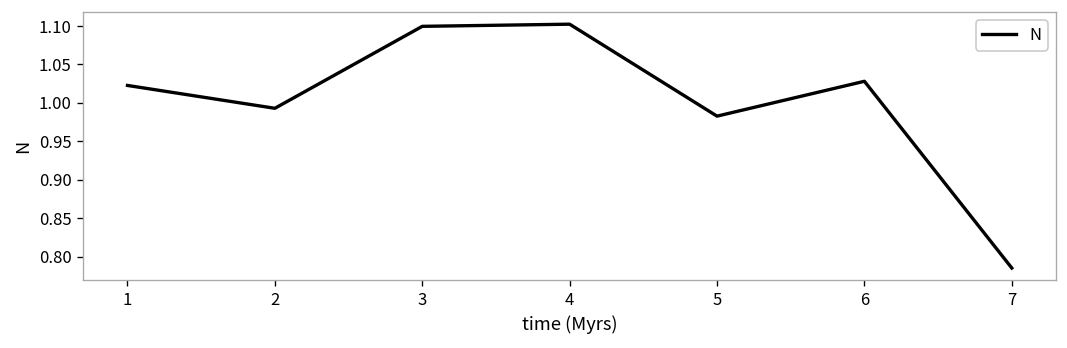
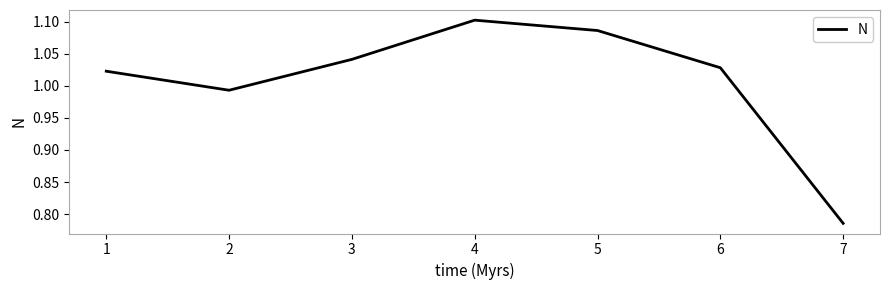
  {
    "1": 1.02,
    "2": 0.99,
-   "3": 1.10,
+   "3": 1.04,
    "4": 1.10,
-   "5": 0.98,
+   "5": 1.09,
    "6": 1.03,
    "7": 0.79
  }
